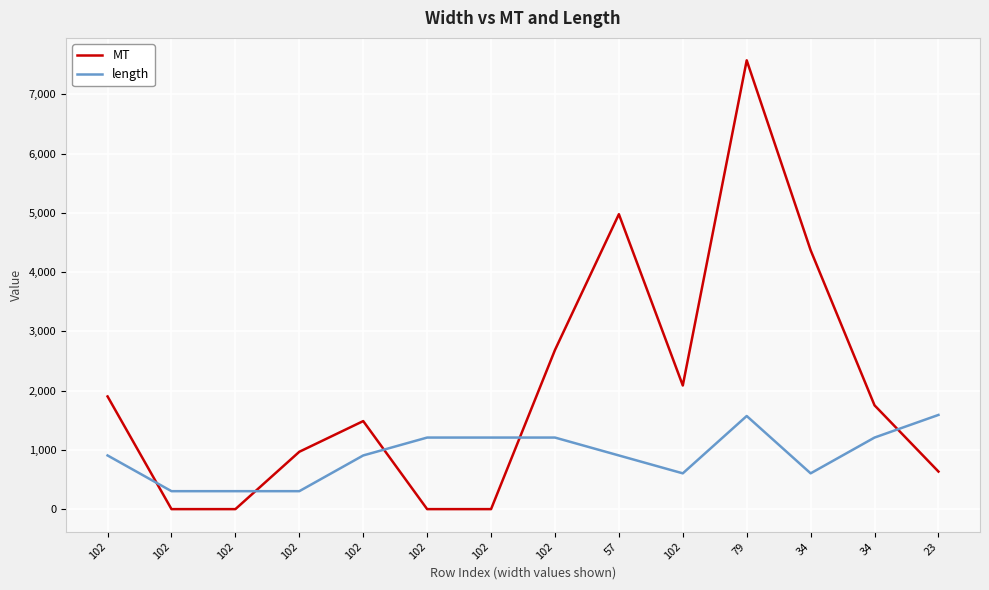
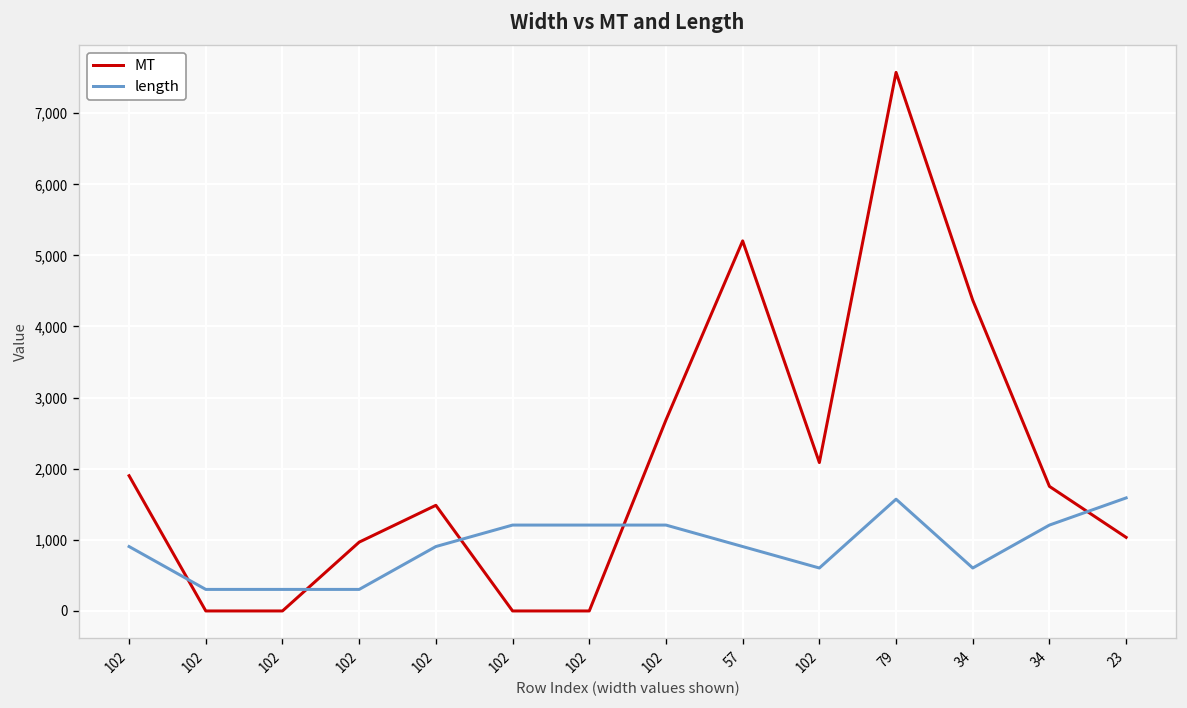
  {
    "MT": {
-     "57": "5,000",
+     "57": "5,200",
      "79": "7,600",
-     "23": "600"
+     "23": "1,000"
    },
    "length": {
      "57": "900",
      "79": "1,600",
      "23": "1,600"
    }
  }
